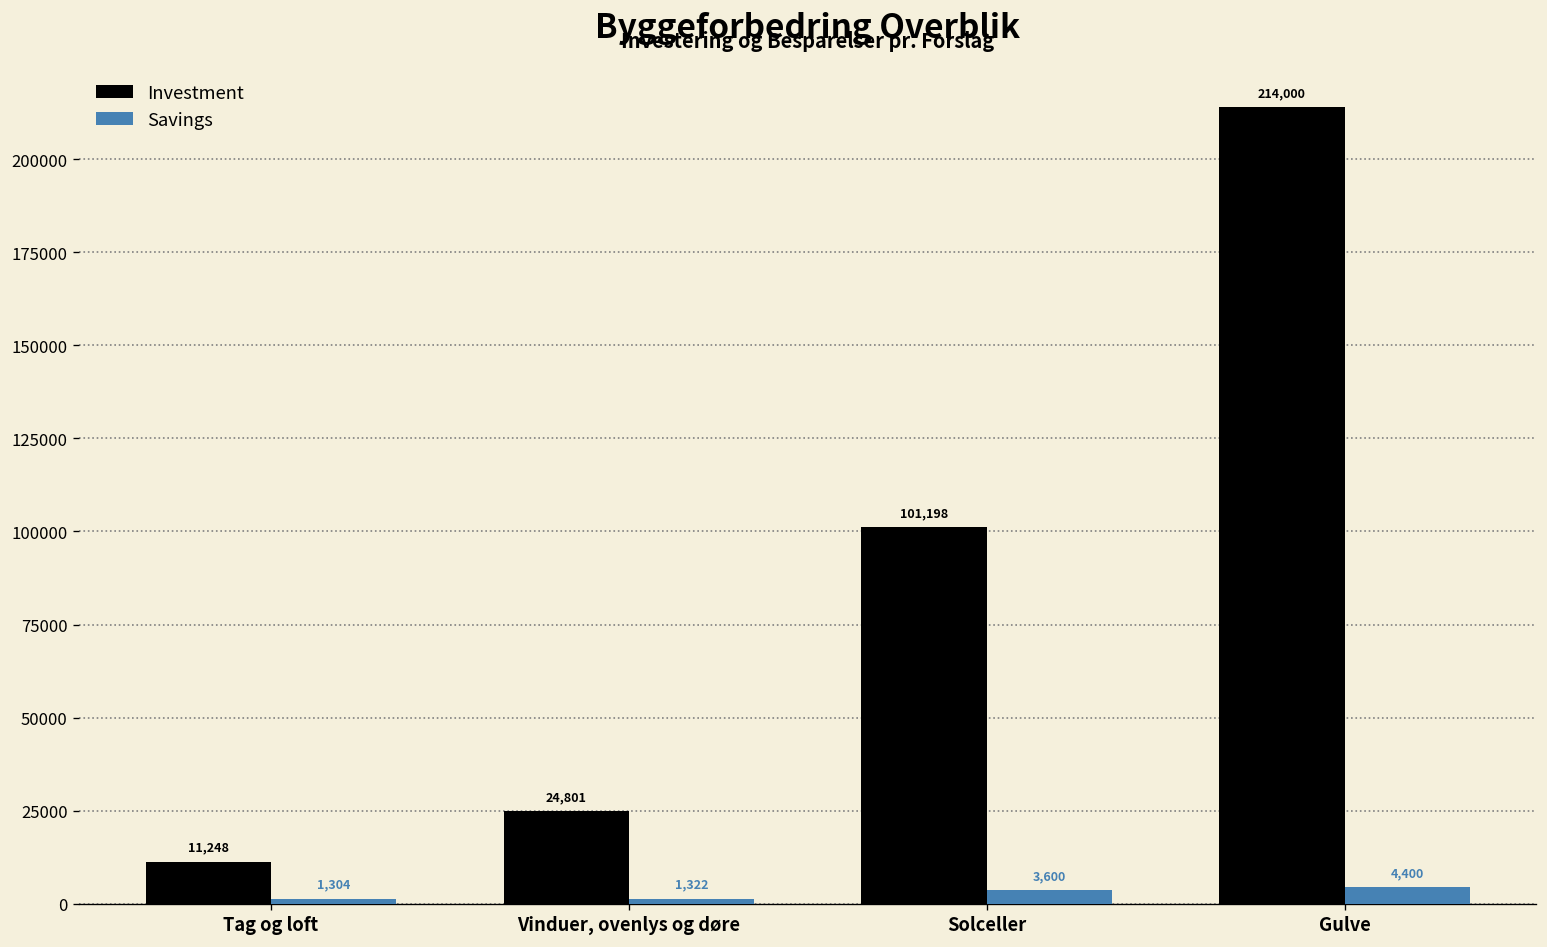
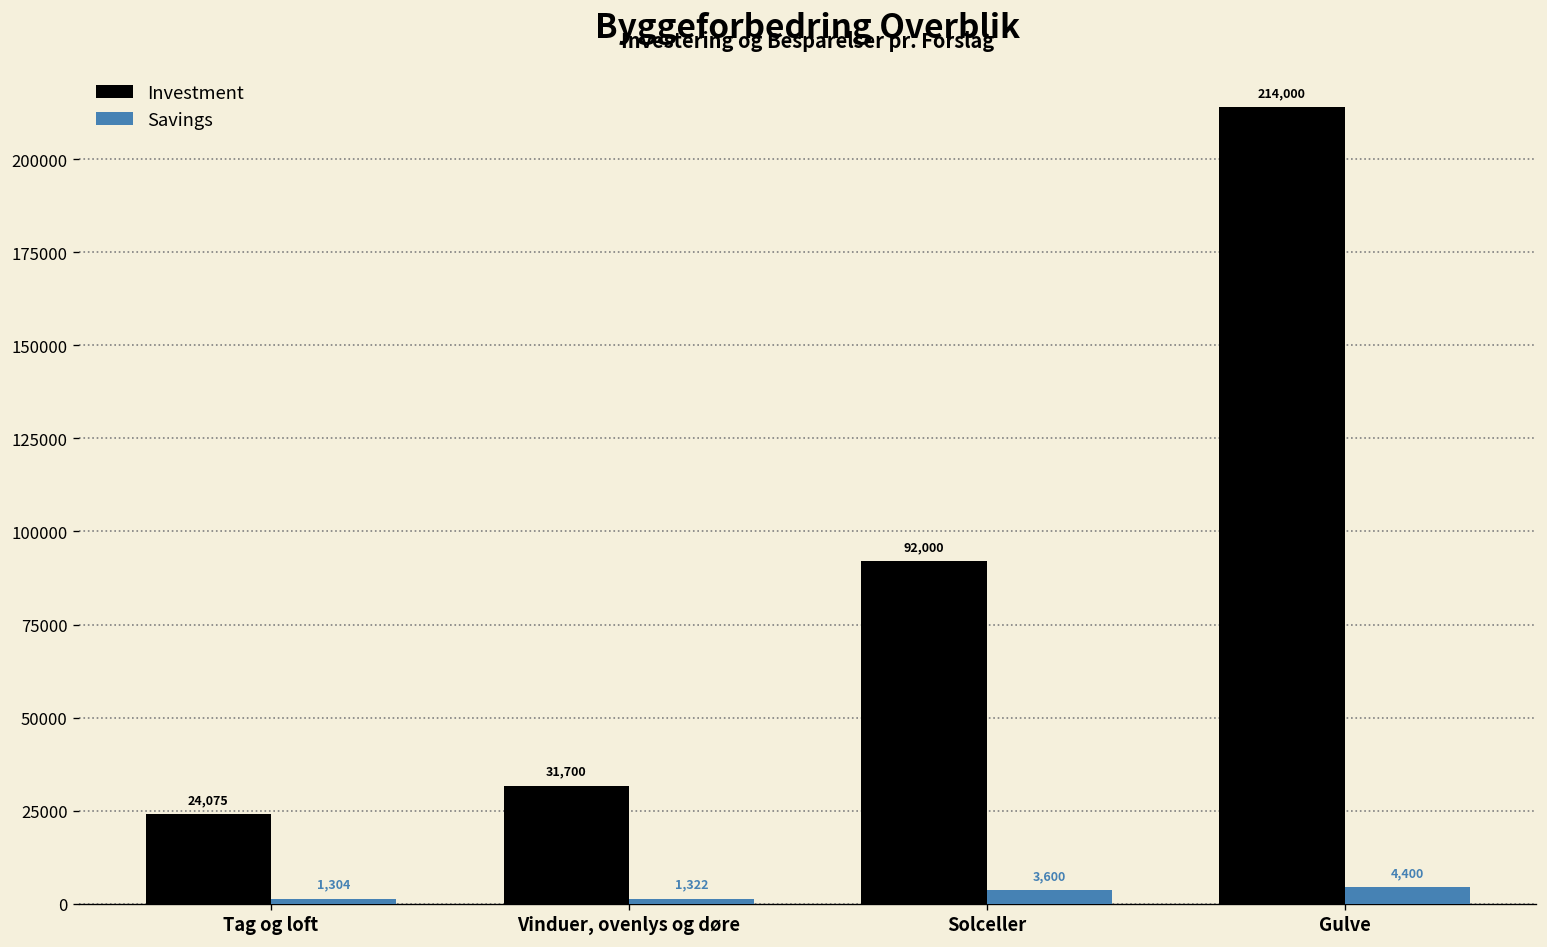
  {
    "Investment": {
-     "Tag og loft": "11,248",
-     "Vinduer, ovenlys og døre": "24,801",
-     "Solceller": "101,198",
+     "Tag og loft": "24,075",
+     "Vinduer, ovenlys og døre": "31,700",
+     "Solceller": "92,000",
      "Gulve": "214,000"
    },
    "Savings": {
      "Tag og loft": "1,304",
      "Vinduer, ovenlys og døre": "1,322",
      "Solceller": "3,600",
      "Gulve": "4,400"
    }
  }
